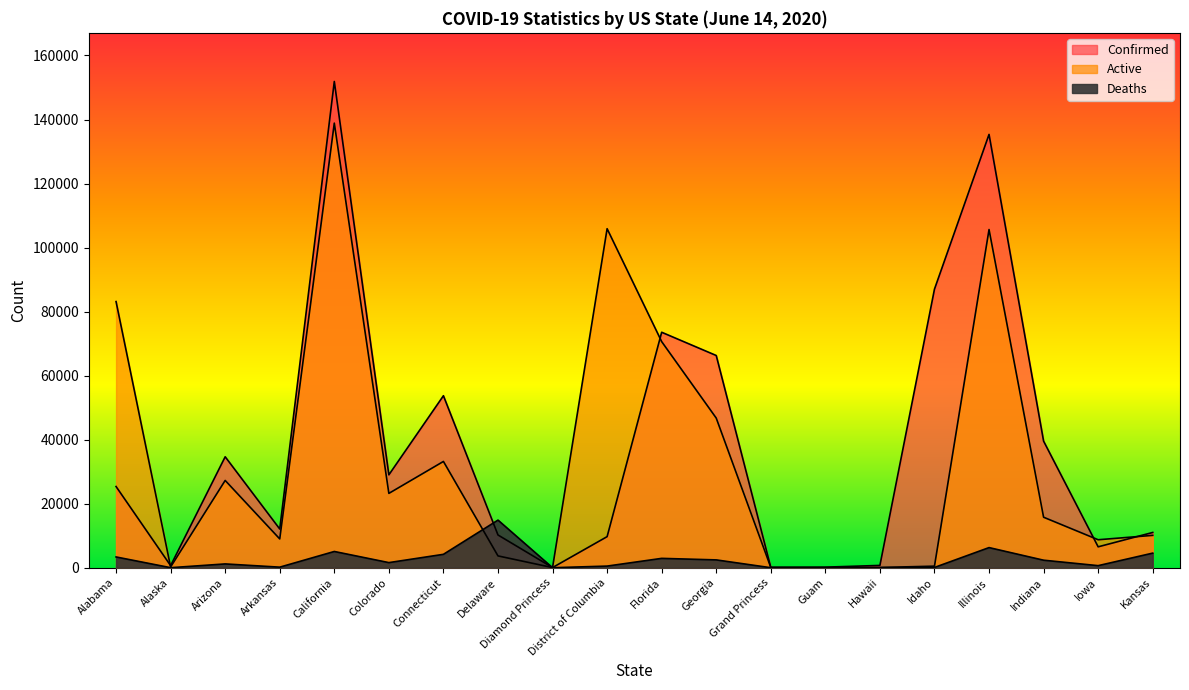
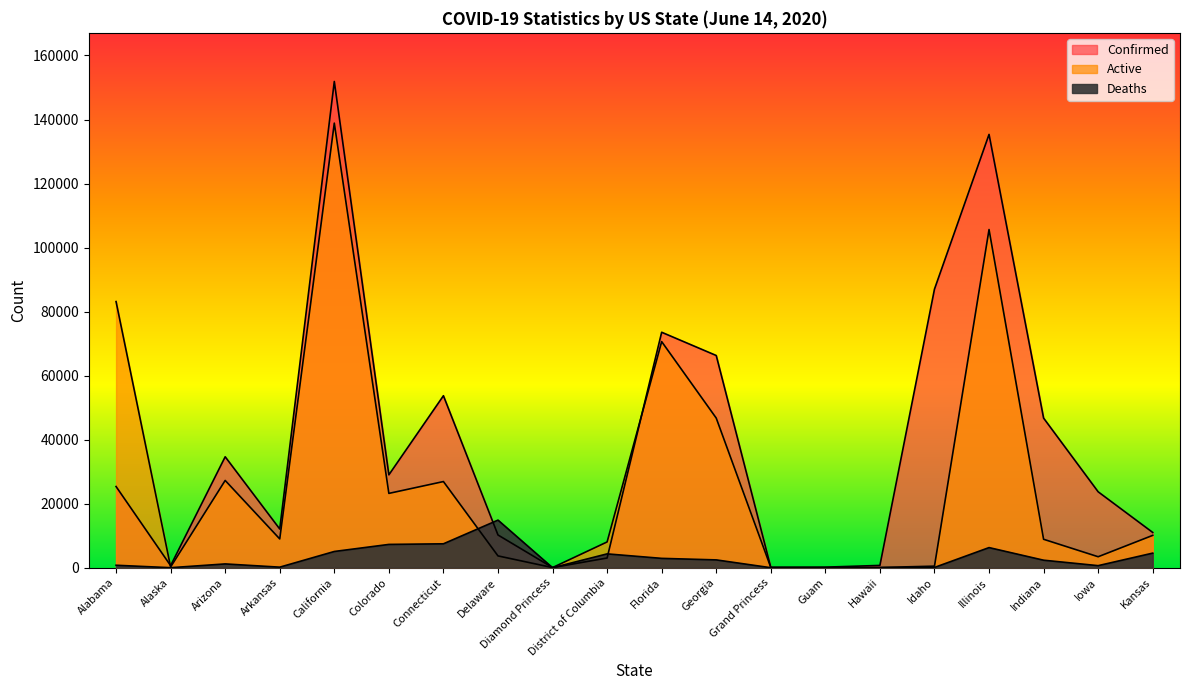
  {
    "Confirmed": {
      "Alabama": 25000,
      "Arizona": 35000,
      "Arkansas": 12000,
      "California": 152000,
      "Colorado": 29000,
      "Connecticut": 54000,
      "Delaware": 10000,
-     "District of Columbia": 10000,
+     "District of Columbia": 3000,
      "Florida": 74000,
      "Georgia": 66000,
      "Idaho": 87000,
      "Illinois": 135000,
-     "Indiana": 40000,
-     "Iowa": 7000,
+     "Indiana": 47000,
+     "Iowa": 24000,
      "Kansas": 11000
    },
    "Active": {
      "Alabama": 83000,
      "Arizona": 27000,
      "Arkansas": 9000,
      "California": 139000,
      "Colorado": 23000,
-     "Connecticut": 33000,
+     "Connecticut": 27000,
      "Delaware": 4000,
-     "District of Columbia": 106000,
+     "District of Columbia": 8000,
      "Florida": 71000,
      "Georgia": 47000,
      "Illinois": 106000,
-     "Indiana": 16000,
-     "Iowa": 9000,
+     "Indiana": 9000,
+     "Iowa": 3000,
      "Kansas": 10000
    },
    "Deaths": {
-     "Alabama": 3000,
+     "Alabama": 1000,
      "Arizona": 1000,
      "Arkansas": 0,
      "California": 5000,
-     "Colorado": 2000,
-     "Connecticut": 4000,
+     "Colorado": 7000,
+     "Connecticut": 7000,
      "Delaware": 15000,
-     "District of Columbia": 1000,
+     "District of Columbia": 4000,
      "Florida": 3000,
      "Georgia": 2000,
      "Illinois": 6000,
      "Indiana": 2000,
      "Iowa": 1000,
      "Kansas": 5000
    }
  }
